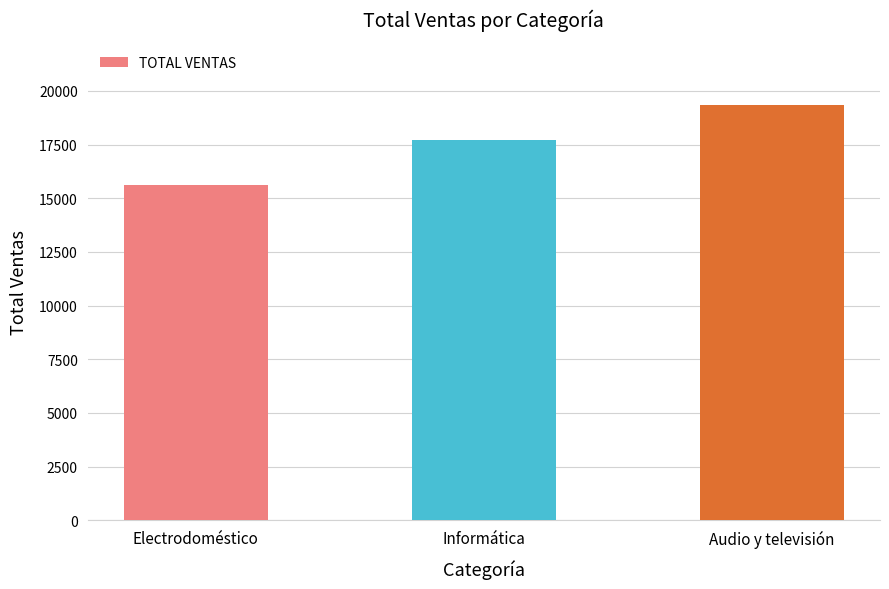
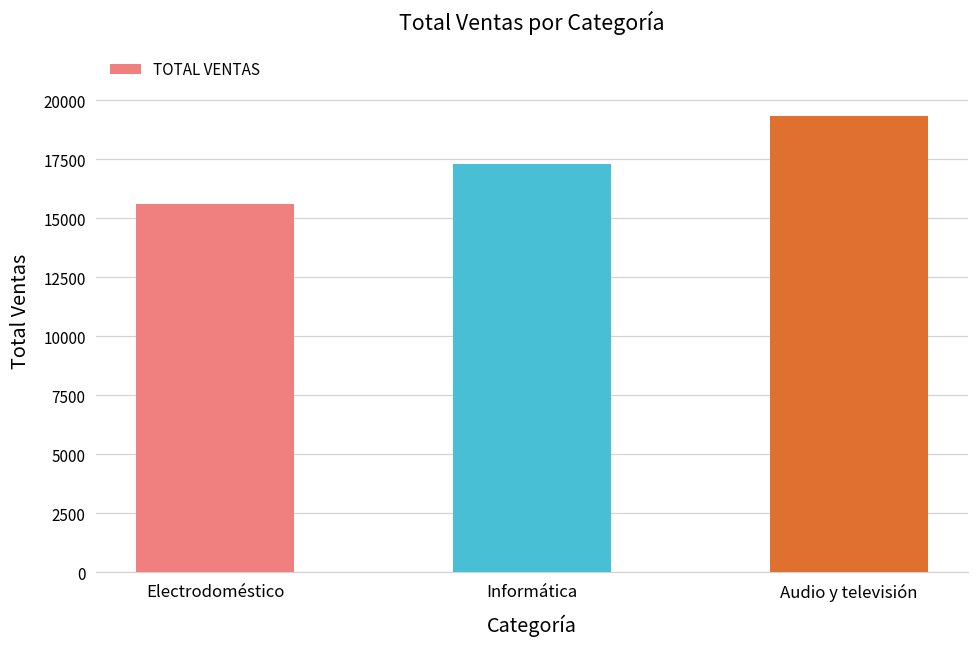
  {
    "Electrodoméstico": 15600,
-   "Informática": 17700,
+   "Informática": 17300,
    "Audio y televisión": 19300
  }
